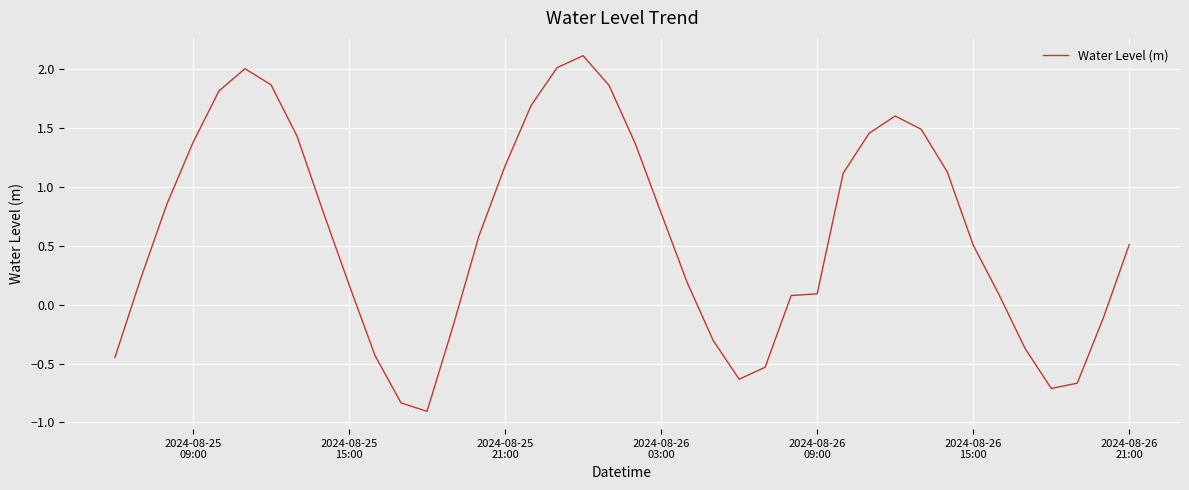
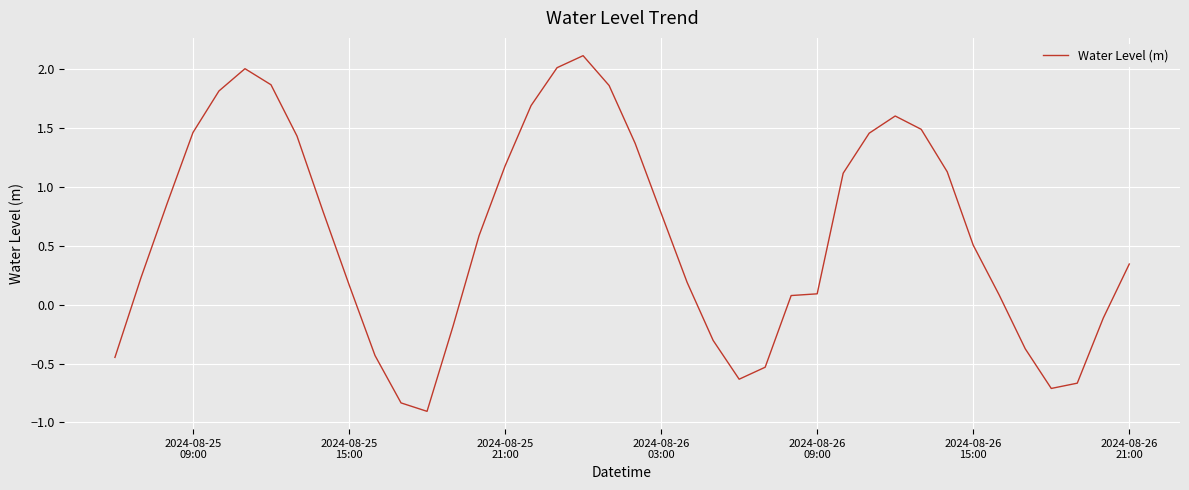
  {
-   "2024-08-25 09:00": 1.38,
+   "2024-08-25 09:00": 1.46,
    "2024-08-25 15:00": 0.17,
    "2024-08-25 21:00": 1.18,
    "2024-08-26 03:00": 0.78,
    "2024-08-26 09:00": 0.09,
    "2024-08-26 15:00": 0.51,
-   "2024-08-26 21:00": 0.51
+   "2024-08-26 21:00": 0.35
  }
